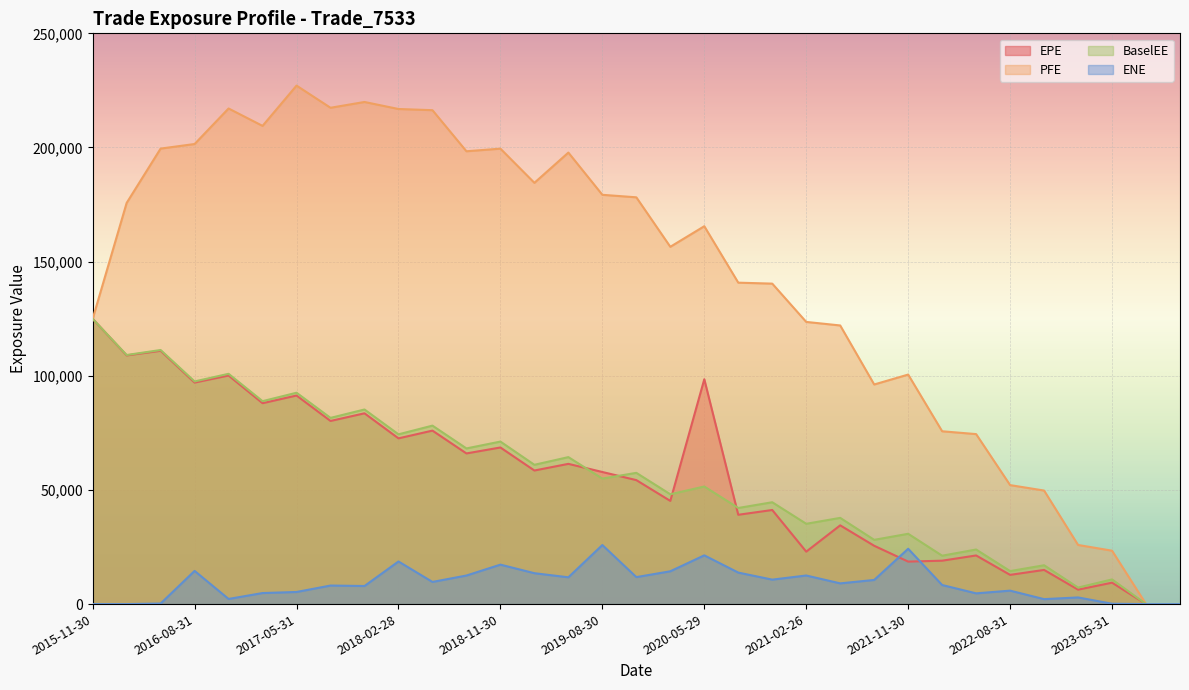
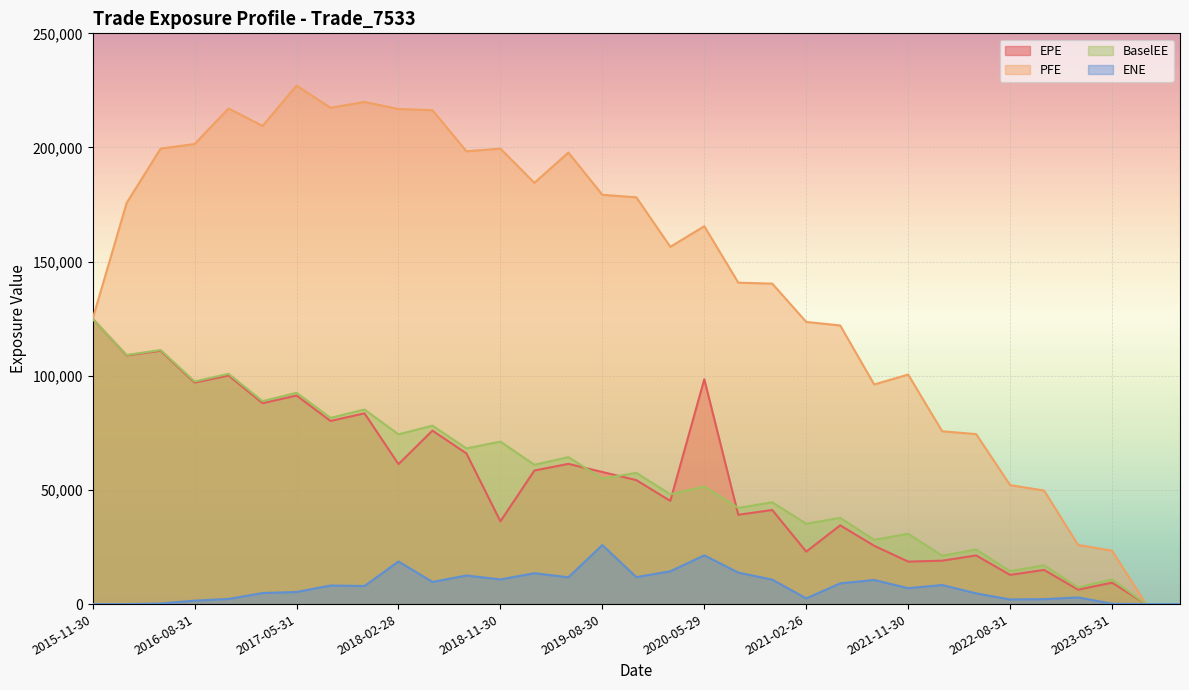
  {
    "EPE": {
      "2017-05-31": "91,000",
-     "2018-02-28": "73,000",
-     "2018-11-30": "69,000",
+     "2018-02-28": "61,000",
+     "2018-11-30": "36,000",
      "2019-08-30": "58,000",
      "2020-05-29": "98,000",
      "2021-02-26": "23,000",
      "2021-11-30": "19,000",
      "2022-08-31": "13,000",
      "2023-05-31": "9,000"
    },
    "ENE": {
      "2015-11-30": "0",
-     "2016-08-31": "15,000",
+     "2016-08-31": "2,000",
      "2017-05-31": "5,000",
      "2018-02-28": "19,000",
-     "2018-11-30": "17,000",
+     "2018-11-30": "11,000",
      "2019-08-30": "26,000",
      "2020-05-29": "21,000",
-     "2021-02-26": "13,000",
-     "2021-11-30": "24,000",
-     "2022-08-31": "6,000",
+     "2021-02-26": "2,000",
+     "2021-11-30": "7,000",
+     "2022-08-31": "2,000",
      "2023-05-31": "0"
    }
  }
